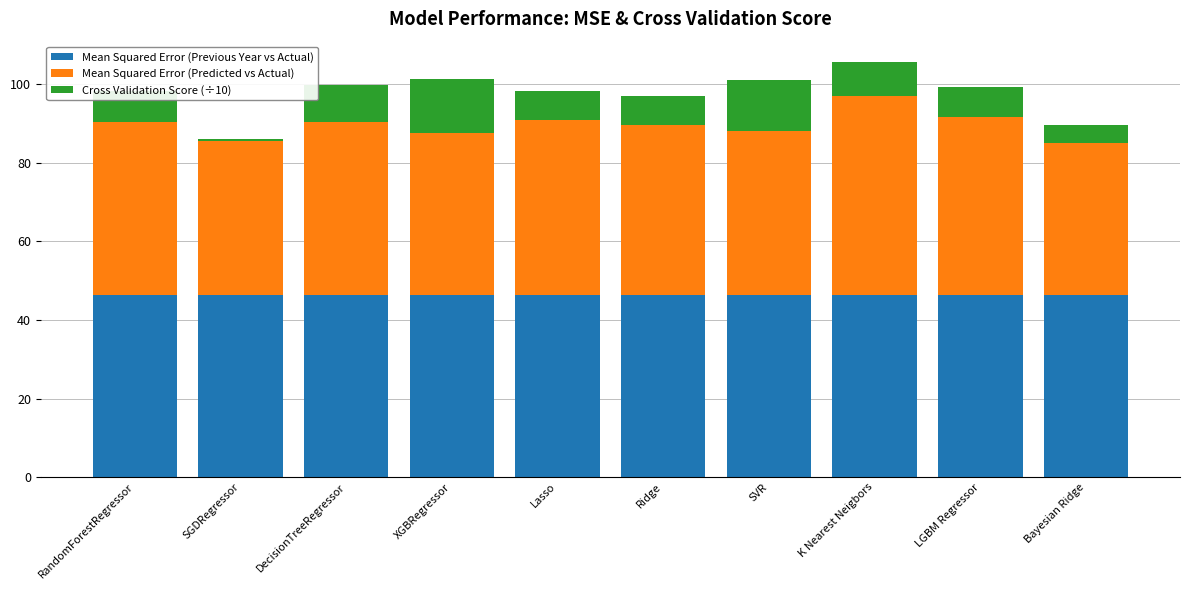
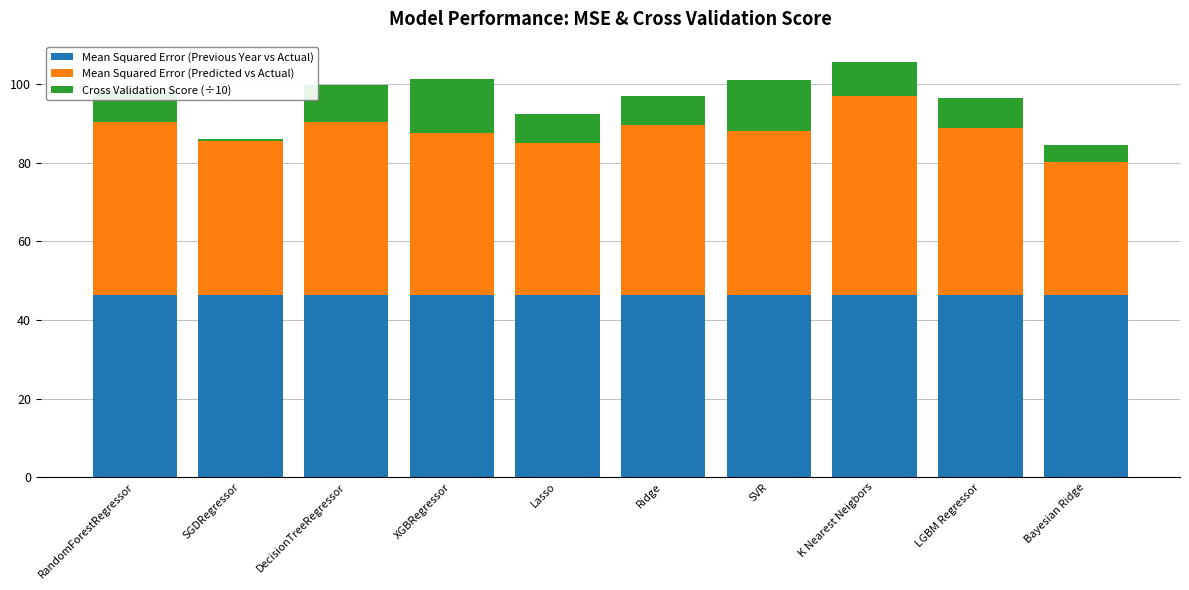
  {
    "Mean Squared Error (Previous Year vs Actual)": {
      "RandomForestRegressor": 46,
      "SGDRegressor": 46,
      "DecisionTreeRegressor": 46,
      "XGBRegressor": 46,
      "Lasso": 46,
      "Ridge": 46,
      "SVR": 46,
      "K Nearest Neigbors": 46,
      "LGBM Regressor": 46,
      "Bayesian Ridge": 46
    },
    "Mean Squared Error (Predicted vs Actual)": {
      "RandomForestRegressor": 44,
      "SGDRegressor": 39,
      "DecisionTreeRegressor": 44,
      "XGBRegressor": 41,
-     "Lasso": 44,
+     "Lasso": 39,
      "Ridge": 43,
      "SVR": 42,
      "K Nearest Neigbors": 51,
-     "LGBM Regressor": 45,
-     "Bayesian Ridge": 39
+     "LGBM Regressor": 42,
+     "Bayesian Ridge": 34
    },
    "Cross Validation Score (÷10)": {
      "DecisionTreeRegressor": 10,
      "XGBRegressor": 14,
      "Lasso": 7,
      "Ridge": 7,
      "SVR": 13,
      "K Nearest Neigbors": 8,
      "LGBM Regressor": 8,
      "Bayesian Ridge": 4
    }
  }
